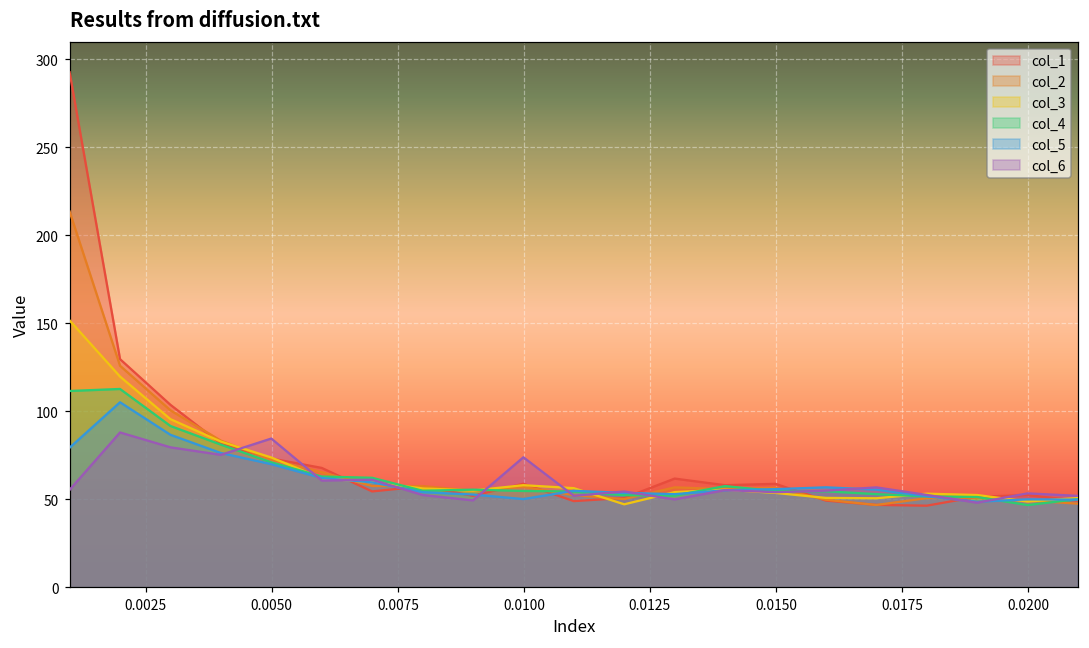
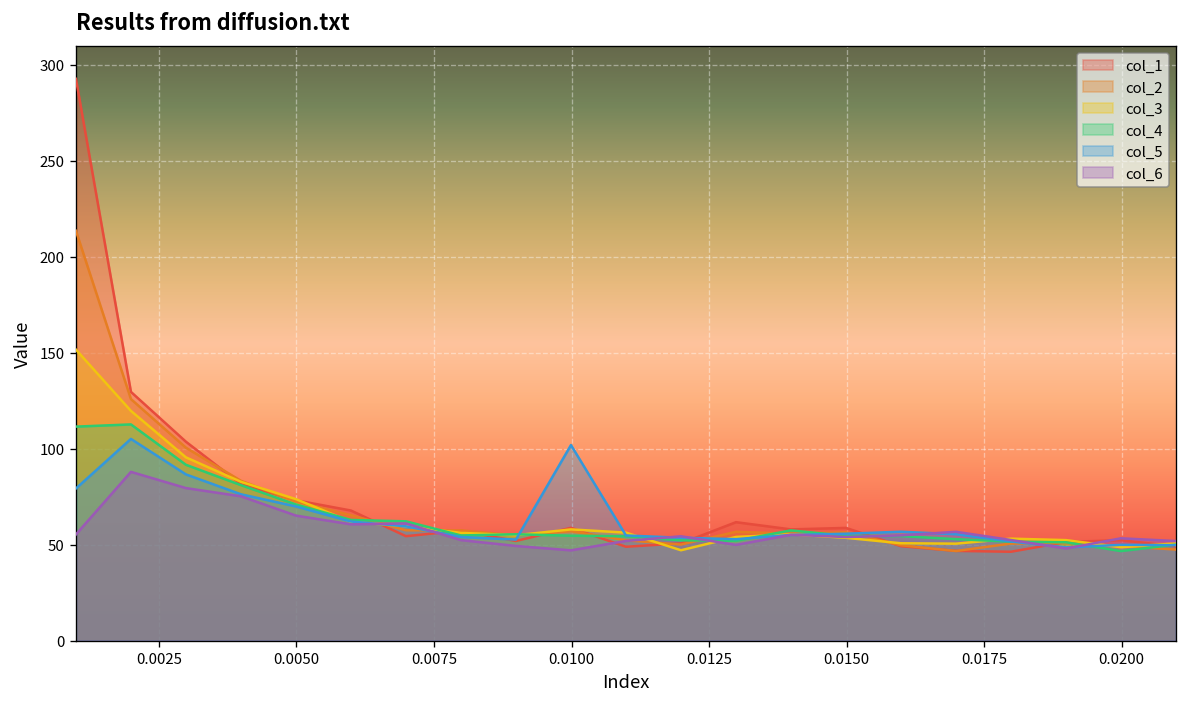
  {
    "col_4": {
      "0.0100": 55,
      "0.0200": 47
    },
    "col_5": {
-     "0.0100": 50
+     "0.0100": 102
    },
    "col_6": {
-     "0.0050": 84,
-     "0.0100": 74
+     "0.0050": 65,
+     "0.0100": 47
    }
  }
